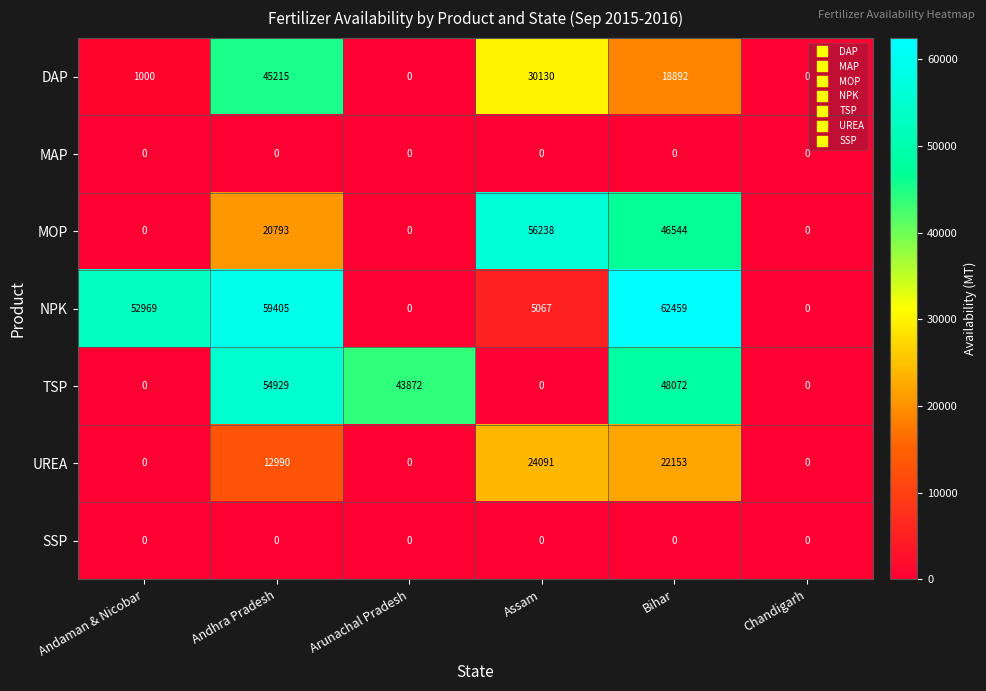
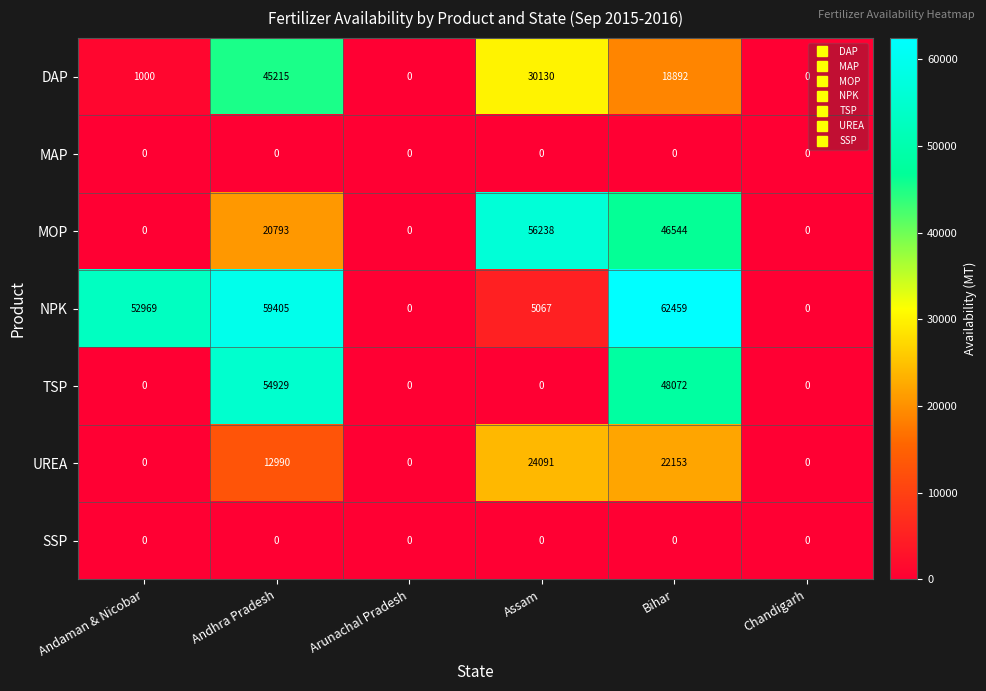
  {
    "DAP": {
      "Andaman & Nicobar": 1000,
      "Andhra Pradesh": 45215,
      "Arunachal Pradesh": 0,
      "Assam": 30130,
      "Bihar": 18892
    },
    "MAP": {
      "Andaman & Nicobar": 0,
      "Andhra Pradesh": 0,
      "Arunachal Pradesh": 0,
      "Assam": 0,
      "Bihar": 0
    },
    "MOP": {
      "Andaman & Nicobar": 0,
      "Andhra Pradesh": 20793,
      "Arunachal Pradesh": 0,
      "Assam": 56238,
      "Bihar": 46544,
      "Chandigarh": 0
    },
    "NPK": {
      "Andaman & Nicobar": 52969,
      "Andhra Pradesh": 59405,
      "Arunachal Pradesh": 0,
      "Assam": 5067,
      "Bihar": 62459,
      "Chandigarh": 0
    },
    "TSP": {
      "Andaman & Nicobar": 0,
      "Andhra Pradesh": 54929,
-     "Arunachal Pradesh": 43872,
+     "Arunachal Pradesh": 0,
      "Assam": 0,
      "Bihar": 48072,
      "Chandigarh": 0
    },
    "UREA": {
      "Andaman & Nicobar": 0,
      "Andhra Pradesh": 12990,
      "Arunachal Pradesh": 0,
      "Assam": 24091,
      "Bihar": 22153,
      "Chandigarh": 0
    },
    "SSP": {
      "Andaman & Nicobar": 0,
      "Andhra Pradesh": 0,
      "Arunachal Pradesh": 0,
      "Assam": 0,
      "Bihar": 0,
      "Chandigarh": 0
    }
  }
